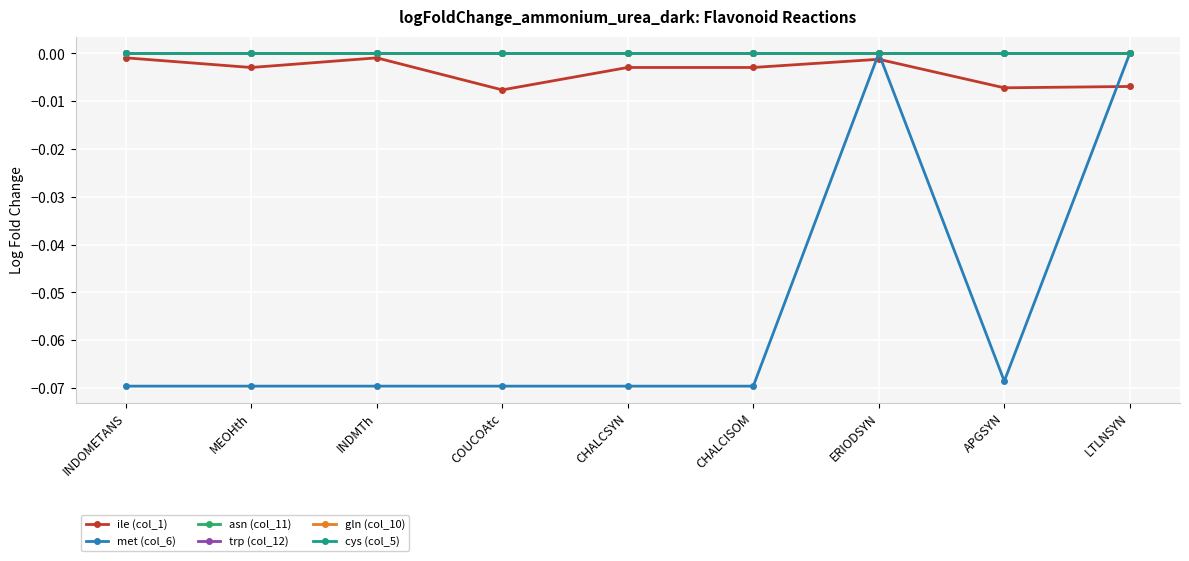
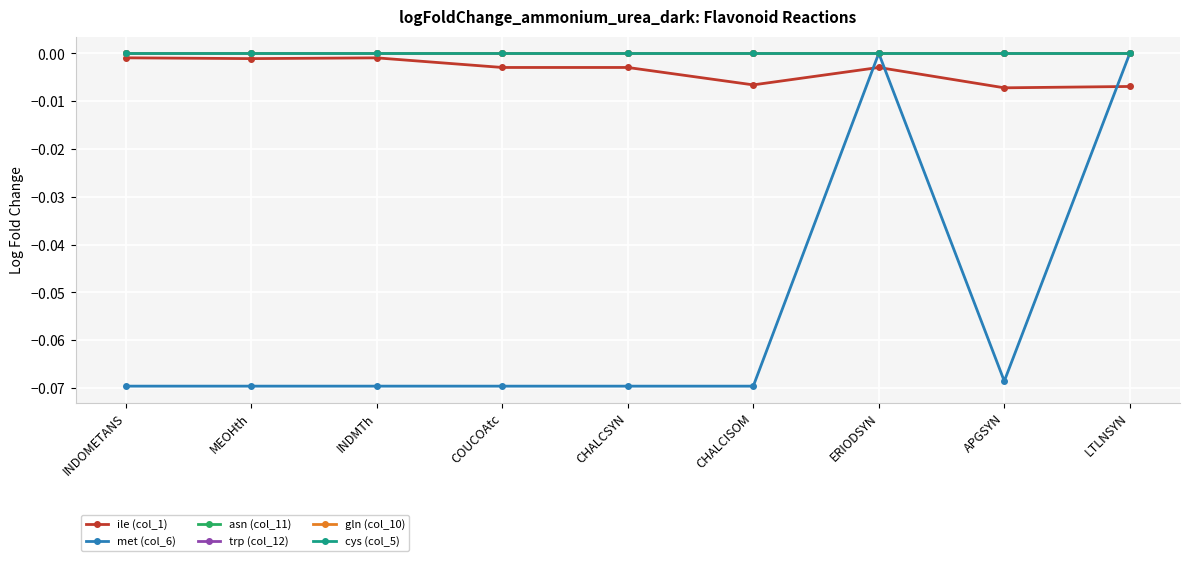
  {
    "ile (col_1)": {
      "INDOMETANS": -0.001,
-     "MEOHth": -0.003,
+     "MEOHth": -0.001,
      "INDMTh": -0.001,
-     "COUCOAtc": -0.008,
+     "COUCOAtc": -0.003,
      "CHALCSYN": -0.003,
-     "CHALCISOM": -0.003,
-     "ERIODSYN": -0.001,
+     "CHALCISOM": -0.007,
+     "ERIODSYN": -0.003,
      "APGSYN": -0.007,
      "LTLNSYN": -0.007
    },
    "met (col_6)": {
      "INDOMETANS": -0.070,
      "MEOHth": -0.070,
      "INDMTh": -0.070,
      "COUCOAtc": -0.070,
      "CHALCSYN": -0.070,
      "CHALCISOM": -0.070,
      "APGSYN": -0.069
    },
    "cys (col_5)": {
      "INDOMETANS": 0.000,
      "MEOHth": 0.000,
      "INDMTh": 0.000,
      "COUCOAtc": 0.000,
      "CHALCSYN": 0.000,
      "CHALCISOM": 0.000,
      "APGSYN": 0.000
    }
  }
